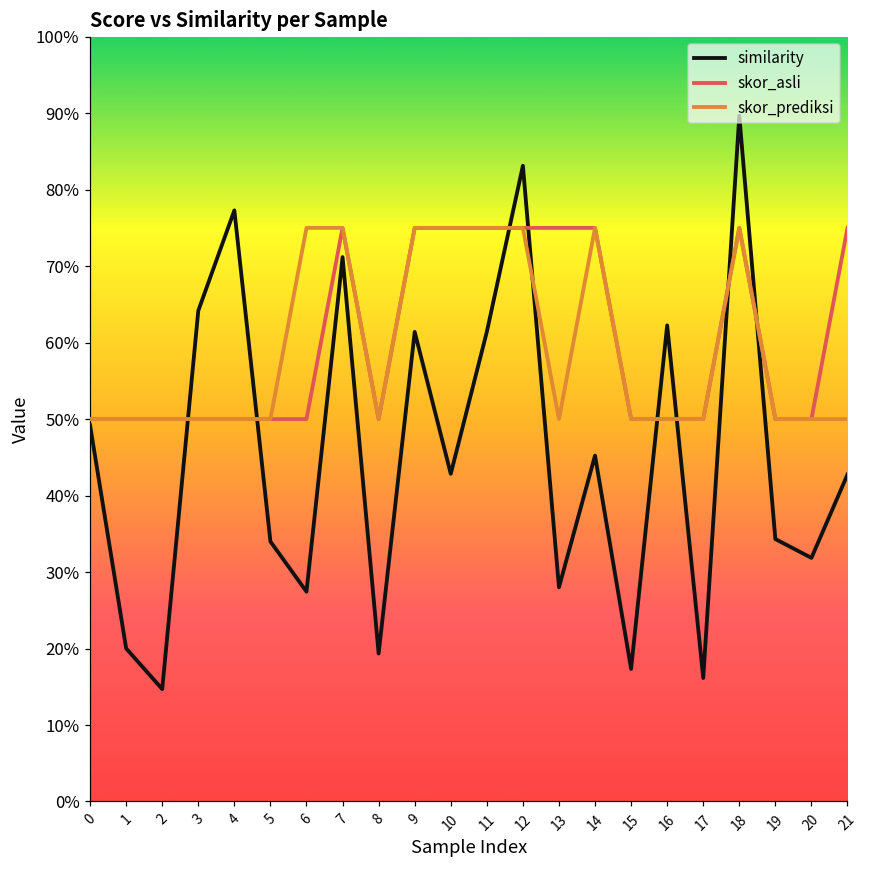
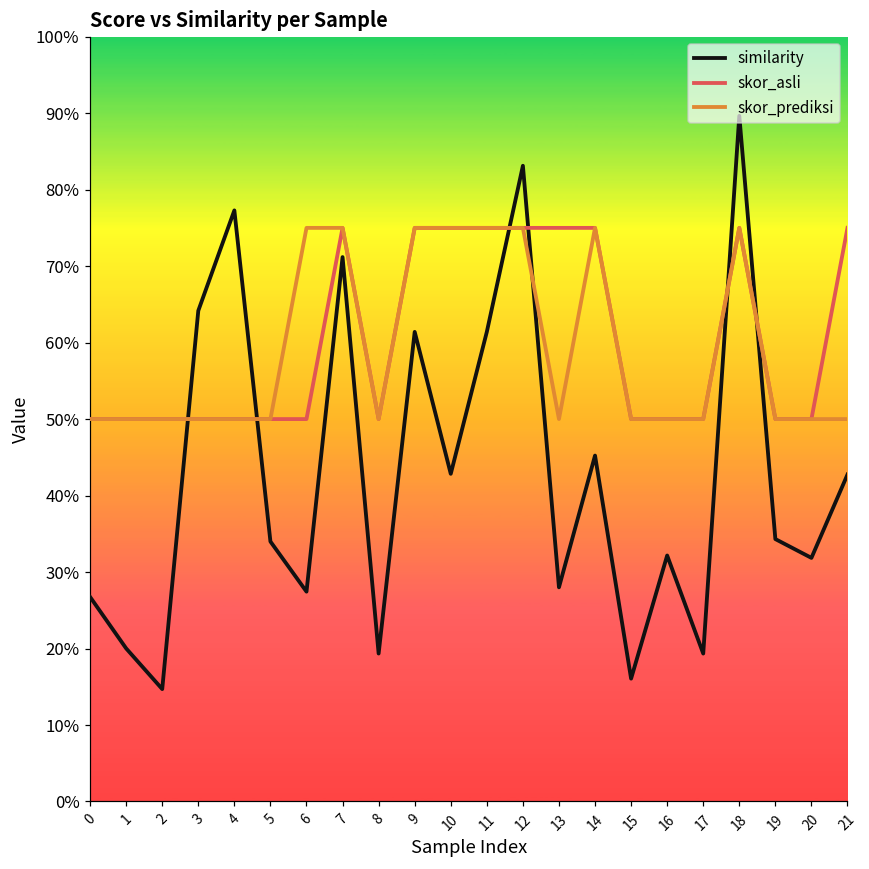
  {
    "similarity": {
-     "0": "49%",
+     "0": "27%",
      "1": "20%",
      "2": "15%",
      "3": "64%",
      "4": "77%",
      "5": "34%",
      "6": "27%",
      "7": "71%",
      "8": "19%",
      "9": "61%",
      "10": "43%",
      "11": "61%",
      "12": "83%",
      "13": "28%",
      "14": "45%",
-     "15": "17%",
-     "16": "62%",
-     "17": "16%",
+     "15": "16%",
+     "16": "32%",
+     "17": "19%",
      "19": "34%",
      "20": "32%",
      "21": "43%"
    },
    "skor_asli": {
      "6": "50%",
      "13": "75%",
      "21": "75%"
    },
    "skor_prediksi": {
      "6": "75%",
      "13": "50%",
      "21": "50%"
    }
  }
